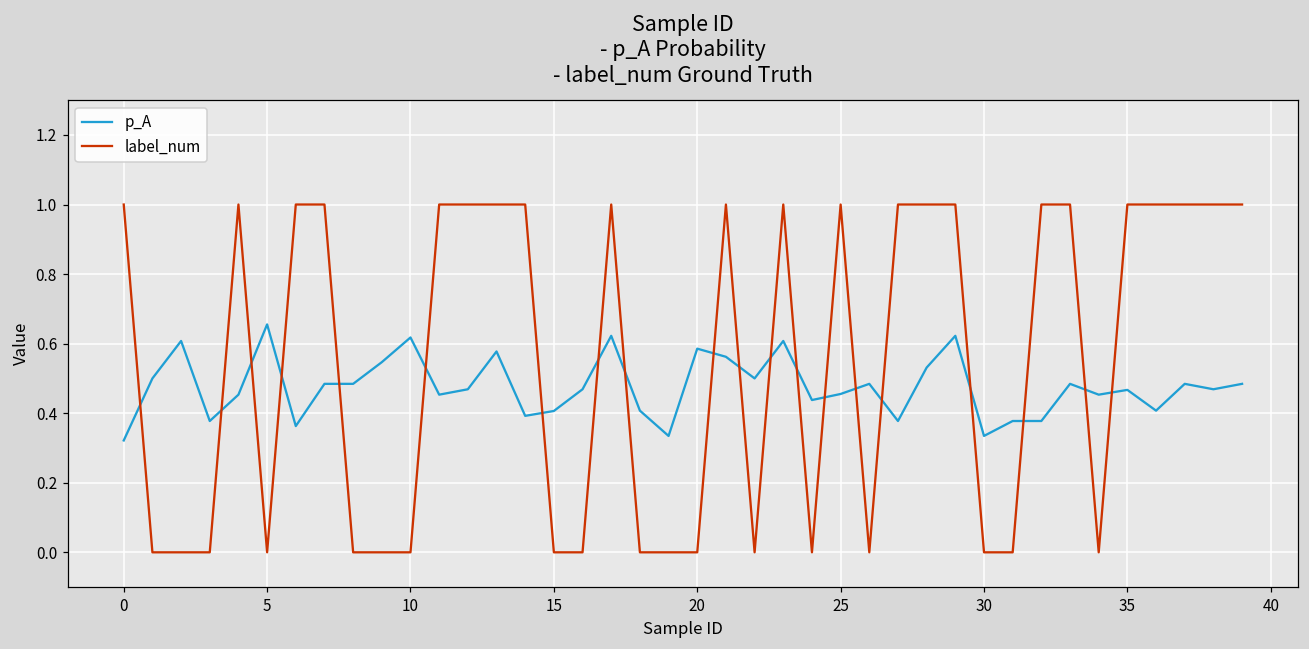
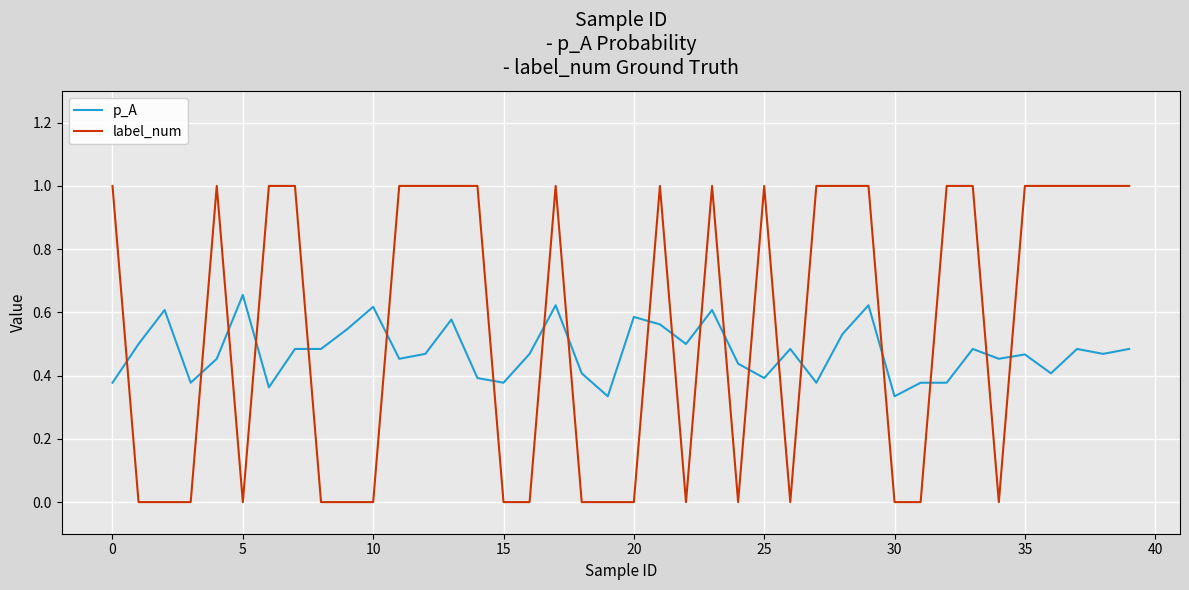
  {
    "p_A": {
-     "0": 0.32,
+     "0": 0.38,
      "5": 0.66,
      "10": 0.62,
-     "15": 0.41,
+     "15": 0.38,
      "20": 0.59,
-     "25": 0.46,
+     "25": 0.39,
      "30": 0.33,
      "35": 0.47
    },
    "label_num": {
      "0": 1.00,
      "5": 0.00,
      "10": 0.00,
      "15": 0.00,
      "20": 0.00,
      "25": 1.00,
      "30": 0.00,
      "35": 1.00
    }
  }
